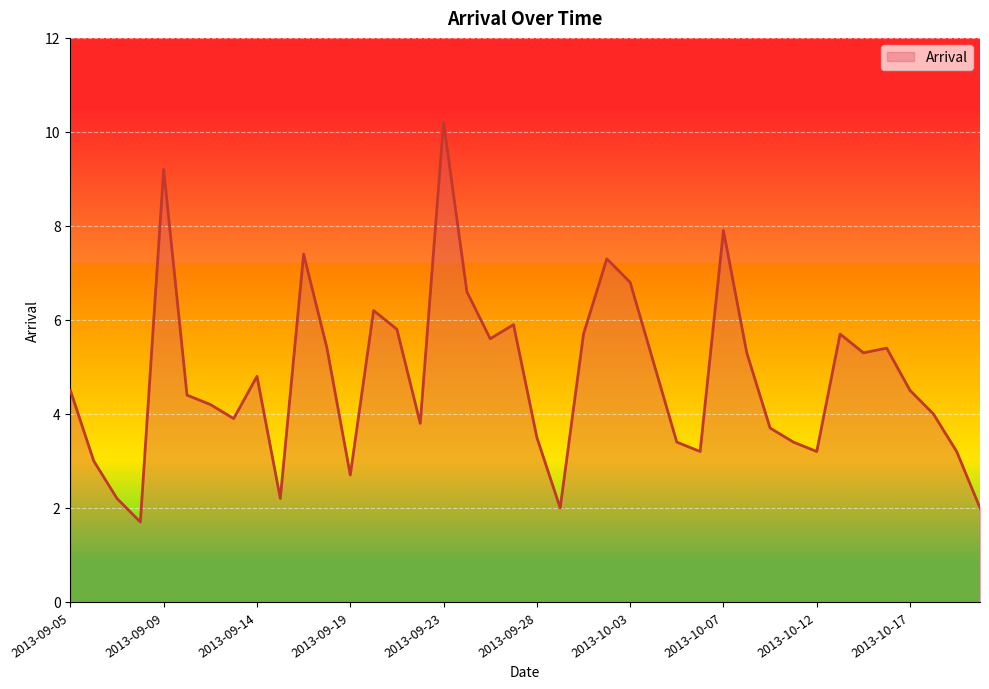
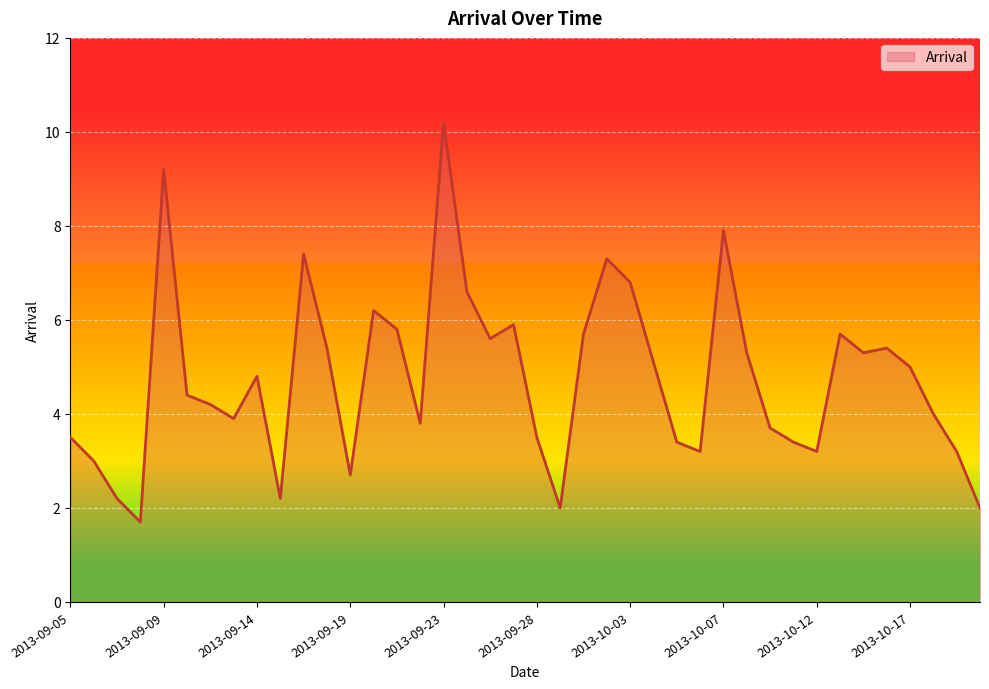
  {
-   "2013-09-05": 4.5,
+   "2013-09-05": 3.5,
    "2013-09-09": 9.2,
    "2013-09-14": 4.8,
    "2013-09-19": 2.7,
    "2013-09-23": 10.2,
    "2013-09-28": 3.5,
    "2013-10-03": 6.8,
    "2013-10-07": 7.9,
    "2013-10-12": 3.2,
-   "2013-10-17": 4.5
+   "2013-10-17": 5.0
  }
